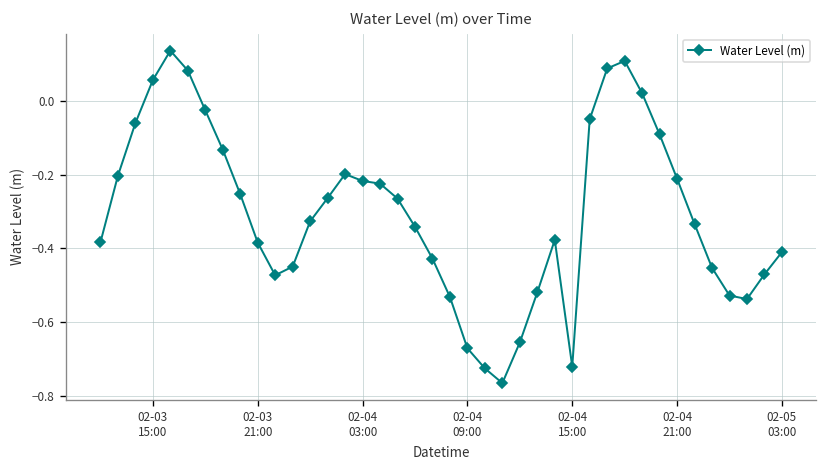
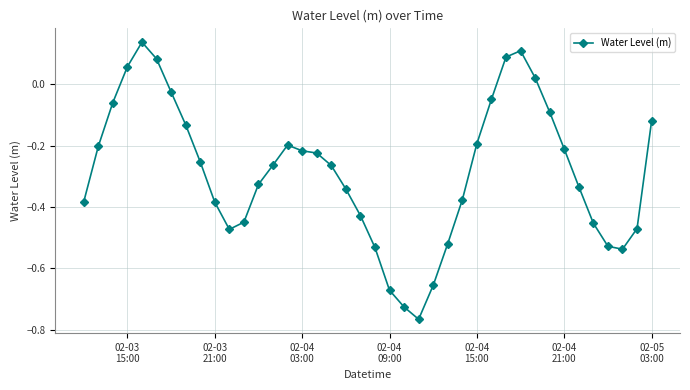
  {
    "02-03 15:00": 0.06,
    "02-03 21:00": -0.38,
    "02-04 03:00": -0.22,
    "02-04 09:00": -0.67,
-   "02-04 15:00": -0.72,
+   "02-04 15:00": -0.19,
    "02-04 21:00": -0.21,
-   "02-05 03:00": -0.41
+   "02-05 03:00": -0.12
  }
